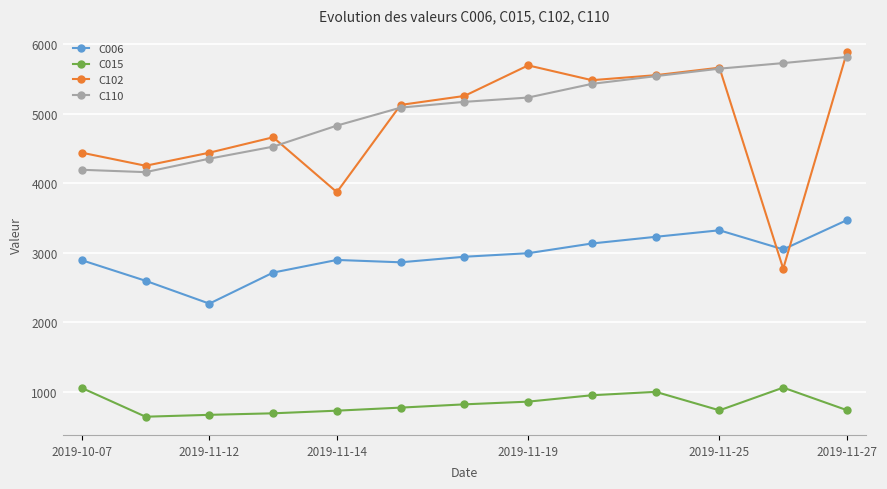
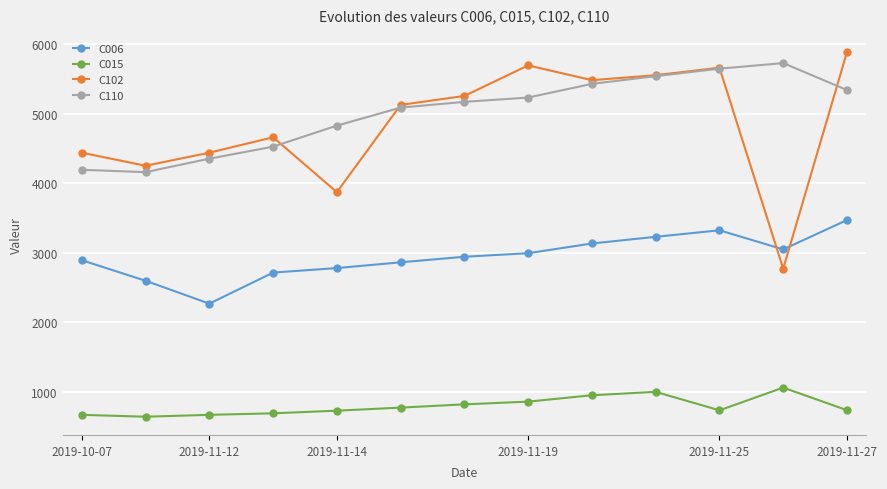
  {
    "C006": {
      "2019-10-07": 2900,
      "2019-11-12": 2300,
-     "2019-11-14": 2900,
+     "2019-11-14": 2800,
      "2019-11-19": 3000,
      "2019-11-25": 3300,
      "2019-11-27": 3500
    },
    "C015": {
-     "2019-10-07": 1100,
+     "2019-10-07": 700,
      "2019-11-12": 700,
      "2019-11-14": 700,
      "2019-11-19": 900,
      "2019-11-25": 700,
      "2019-11-27": 700
    },
    "C102": {
      "2019-10-07": 4400,
      "2019-11-12": 4400,
      "2019-11-14": 3900,
      "2019-11-19": 5700,
      "2019-11-27": 5900
    },
    "C110": {
      "2019-10-07": 4200,
      "2019-11-12": 4400,
      "2019-11-14": 4800,
      "2019-11-19": 5200,
-     "2019-11-27": 5800
+     "2019-11-27": 5300
    }
  }
